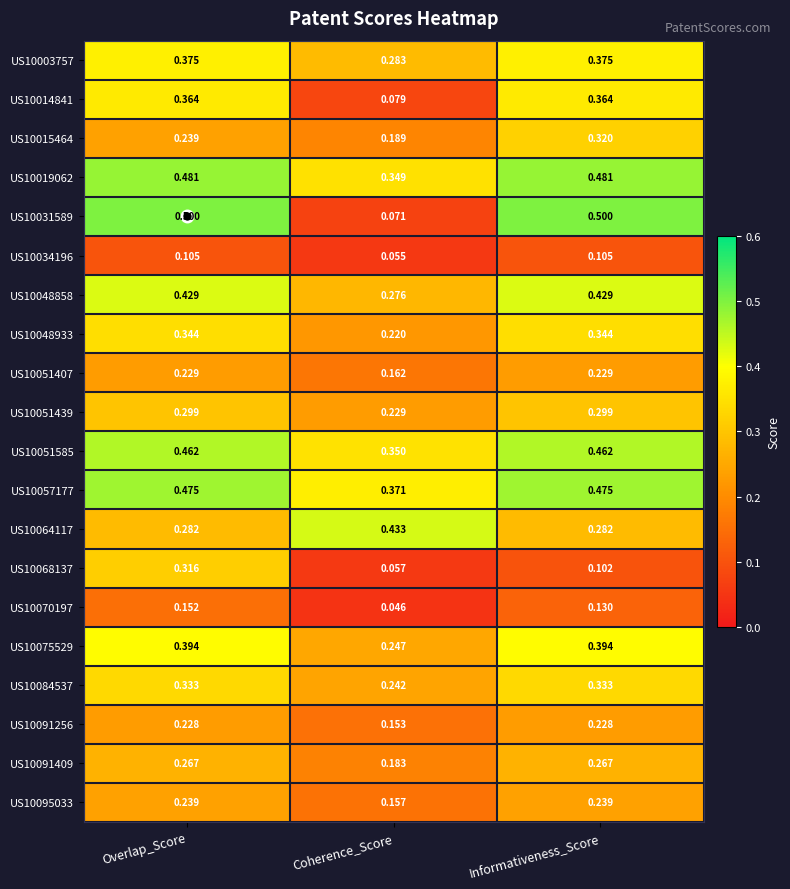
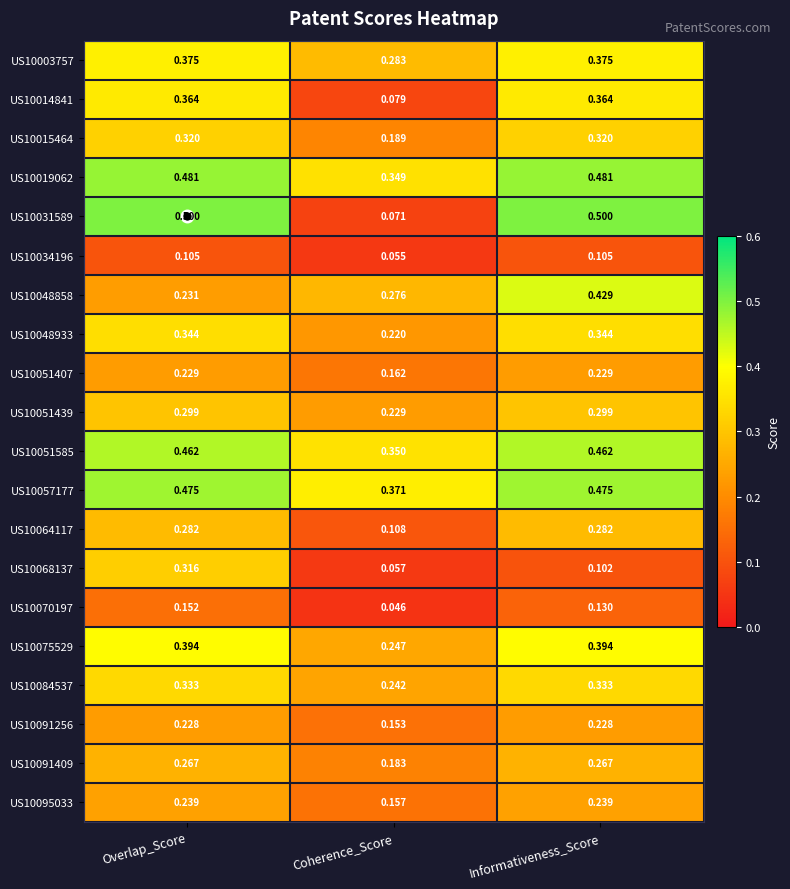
  {
    "US10003757": {
      "Overlap_Score": 0.375,
      "Coherence_Score": 0.283,
      "Informativeness_Score": 0.375
    },
    "US10014841": {
      "Overlap_Score": 0.364,
      "Coherence_Score": 0.079,
      "Informativeness_Score": 0.364
    },
    "US10015464": {
-     "Overlap_Score": 0.239,
+     "Overlap_Score": 0.320,
      "Coherence_Score": 0.189,
      "Informativeness_Score": 0.320
    },
    "US10019062": {
      "Overlap_Score": 0.481,
      "Coherence_Score": 0.349,
      "Informativeness_Score": 0.481
    },
    "US10031589": {
      "Coherence_Score": 0.071,
      "Informativeness_Score": 0.500
    },
    "US10034196": {
      "Overlap_Score": 0.105,
      "Coherence_Score": 0.055,
      "Informativeness_Score": 0.105
    },
    "US10048858": {
-     "Overlap_Score": 0.429,
+     "Overlap_Score": 0.231,
      "Coherence_Score": 0.276,
      "Informativeness_Score": 0.429
    },
    "US10048933": {
      "Overlap_Score": 0.344,
      "Coherence_Score": 0.220,
      "Informativeness_Score": 0.344
    },
    "US10051407": {
      "Overlap_Score": 0.229,
      "Coherence_Score": 0.162,
      "Informativeness_Score": 0.229
    },
    "US10051439": {
      "Overlap_Score": 0.299,
      "Coherence_Score": 0.229,
      "Informativeness_Score": 0.299
    },
    "US10051585": {
      "Overlap_Score": 0.462,
      "Coherence_Score": 0.350,
      "Informativeness_Score": 0.462
    },
    "US10057177": {
      "Overlap_Score": 0.475,
      "Coherence_Score": 0.371,
      "Informativeness_Score": 0.475
    },
    "US10064117": {
      "Overlap_Score": 0.282,
-     "Coherence_Score": 0.433,
+     "Coherence_Score": 0.108,
      "Informativeness_Score": 0.282
    },
    "US10068137": {
      "Overlap_Score": 0.316,
      "Coherence_Score": 0.057,
      "Informativeness_Score": 0.102
    },
    "US10070197": {
      "Overlap_Score": 0.152,
      "Coherence_Score": 0.046,
      "Informativeness_Score": 0.130
    },
    "US10075529": {
      "Overlap_Score": 0.394,
      "Coherence_Score": 0.247,
      "Informativeness_Score": 0.394
    },
    "US10084537": {
      "Overlap_Score": 0.333,
      "Coherence_Score": 0.242,
      "Informativeness_Score": 0.333
    },
    "US10091256": {
      "Overlap_Score": 0.228,
      "Coherence_Score": 0.153,
      "Informativeness_Score": 0.228
    },
    "US10091409": {
      "Overlap_Score": 0.267,
      "Coherence_Score": 0.183,
      "Informativeness_Score": 0.267
    },
    "US10095033": {
      "Overlap_Score": 0.239,
      "Coherence_Score": 0.157,
      "Informativeness_Score": 0.239
    }
  }
